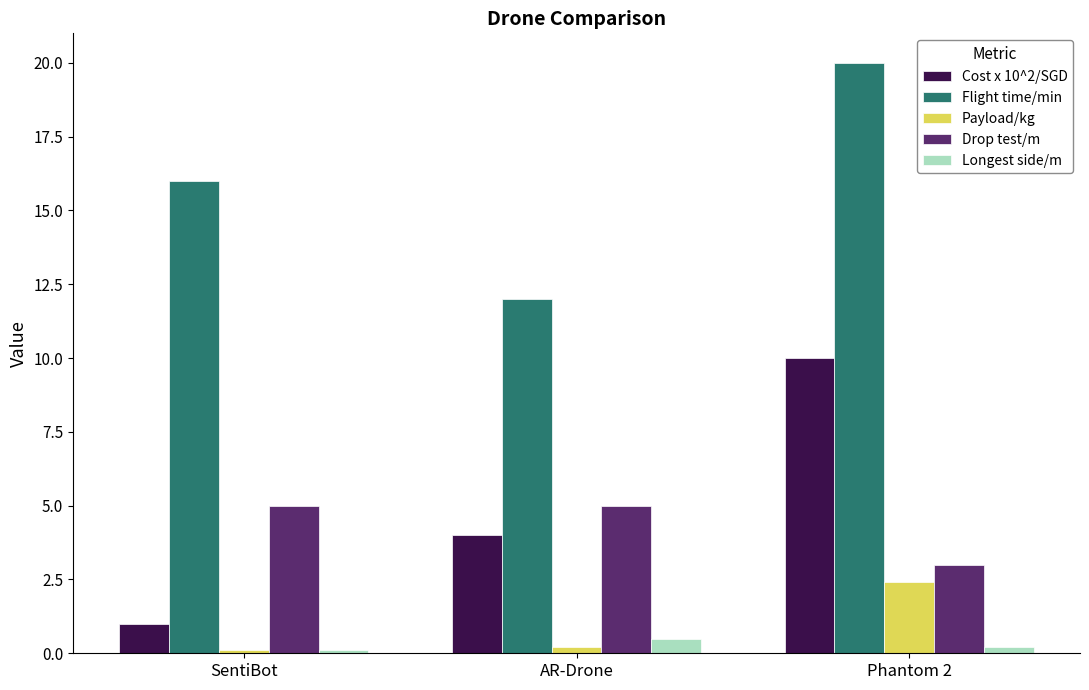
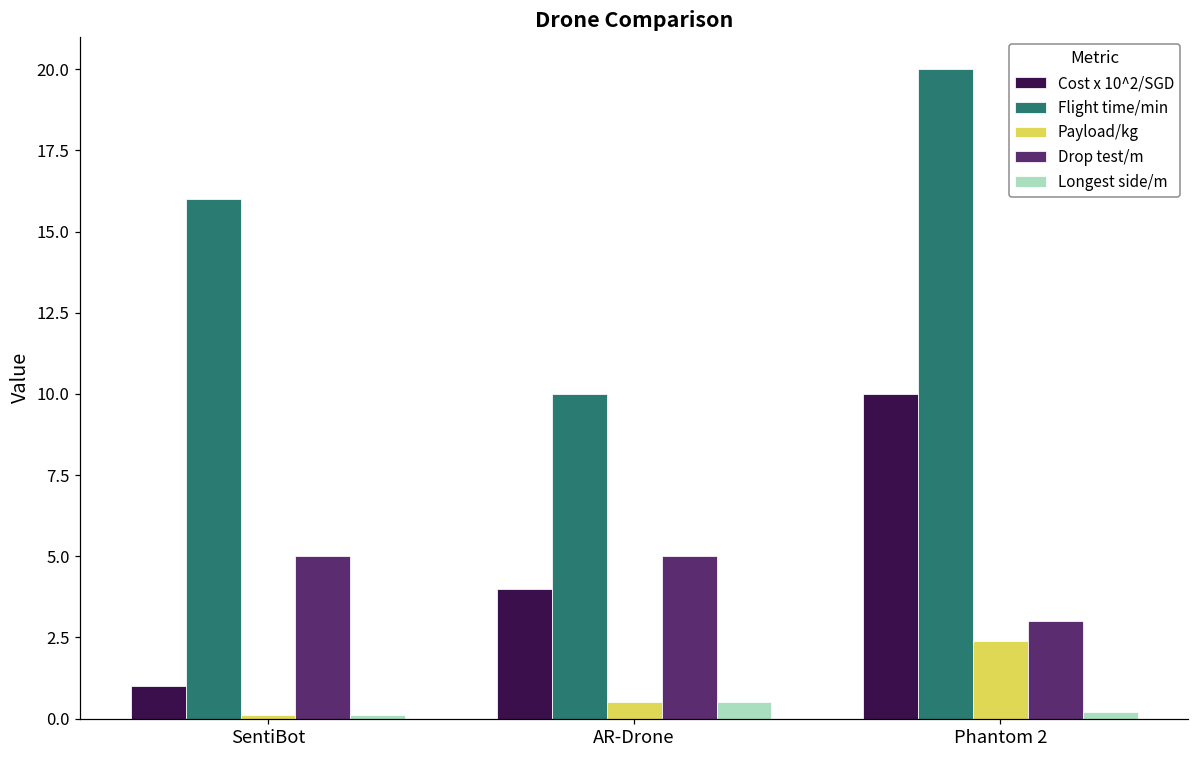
  {
    "Flight time/min": {
      "SentiBot": 16,
-     "AR-Drone": 12,
+     "AR-Drone": 10,
      "Phantom 2": 20
    },
    "Payload/kg": {
      "SentiBot": 0.1,
-     "AR-Drone": 0.2,
+     "AR-Drone": 0.5,
      "Phantom 2": 2.4
    },
    "Longest side/m": {
      "SentiBot": 0.1,
      "AR-Drone": 0.5,
      "Phantom 2": 0.2
    }
  }
